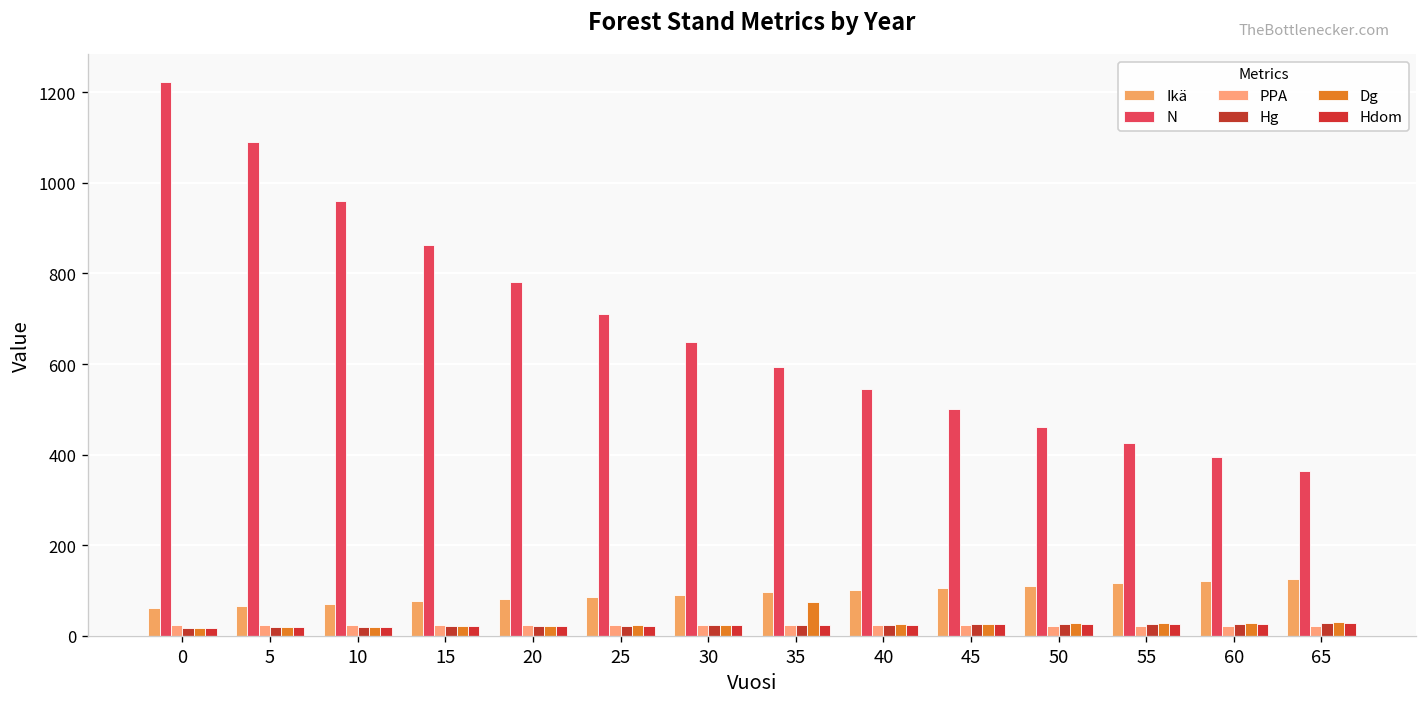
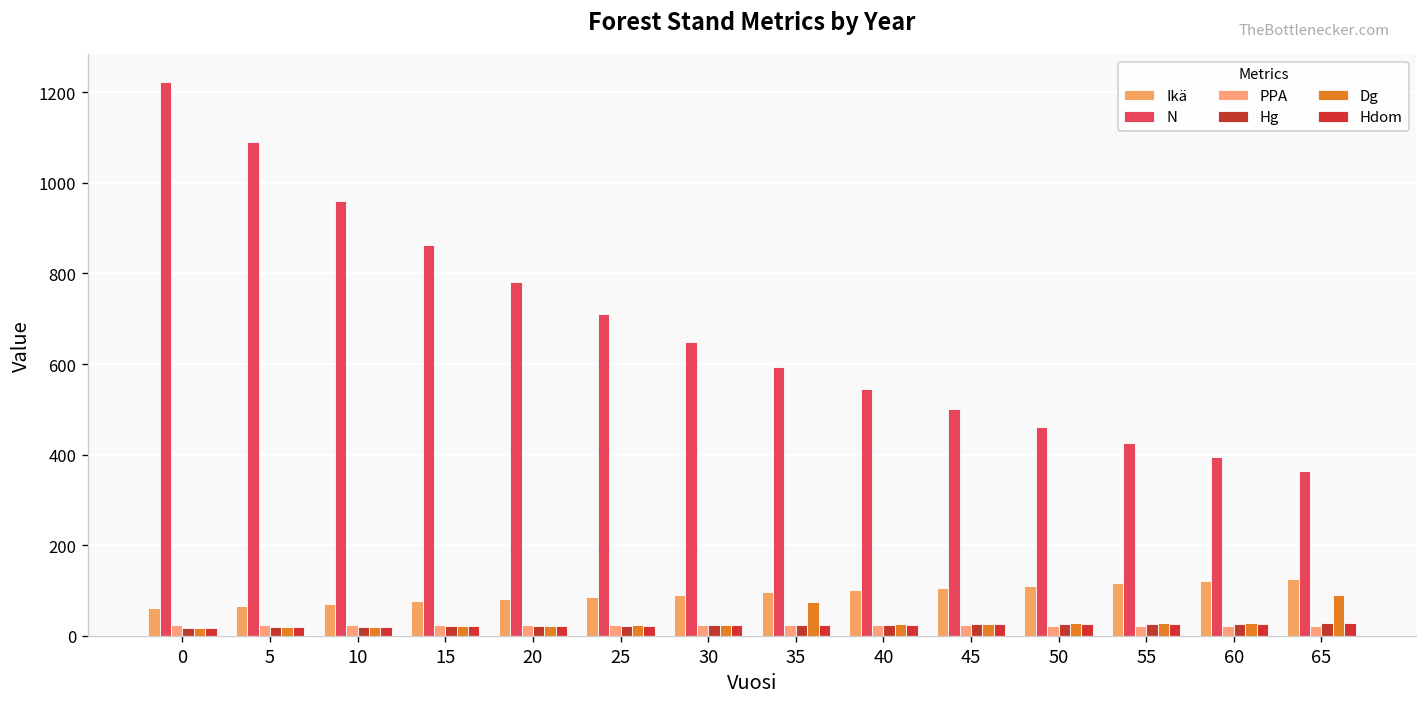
  {
    "Dg": {
      "0": 20,
      "5": 20,
      "10": 20,
      "15": 20,
      "20": 20,
      "25": 20,
      "30": 20,
      "35": 70,
      "40": 30,
      "45": 30,
      "50": 30,
      "55": 30,
      "60": 30,
-     "65": 30
+     "65": 90
    }
  }
